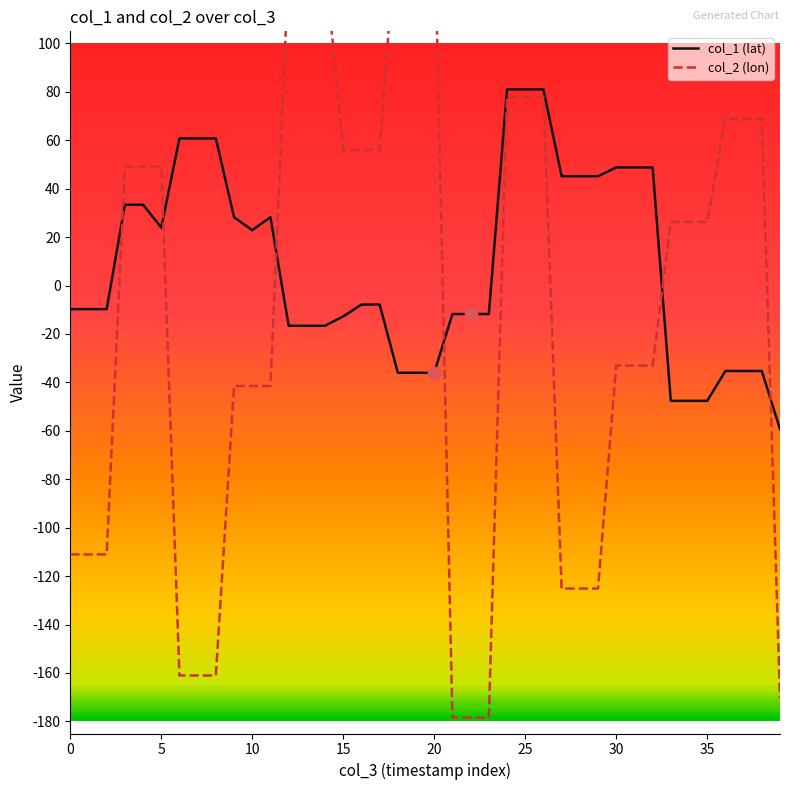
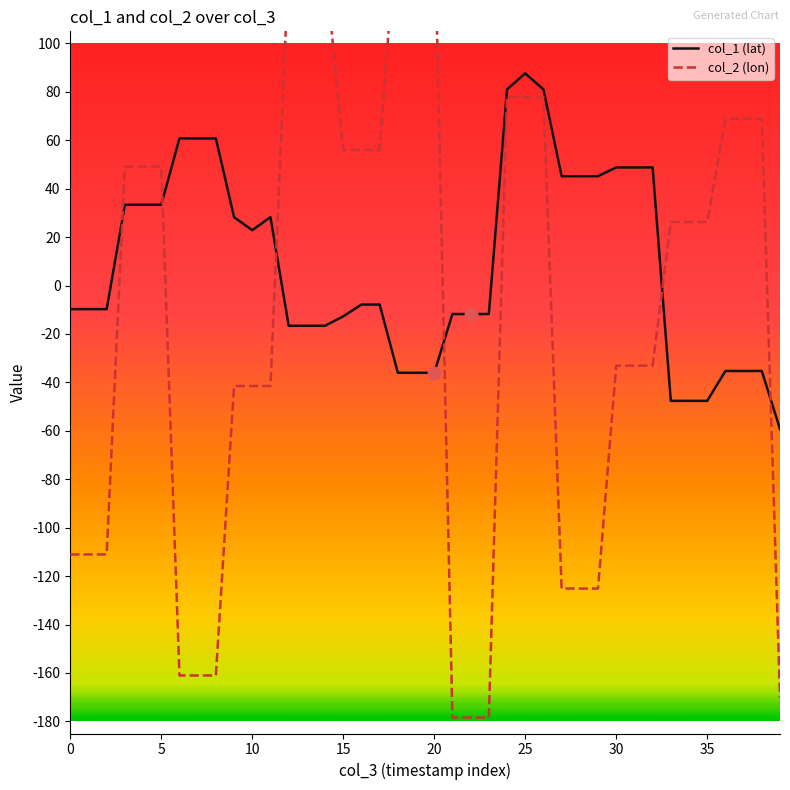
  {
    "col_1 (lat)": {
      "0": -10,
-     "5": 24,
+     "5": 33,
      "10": 23,
      "15": -13,
-     "25": 81,
+     "25": 88,
      "30": 49,
      "35": -48
    }
  }
